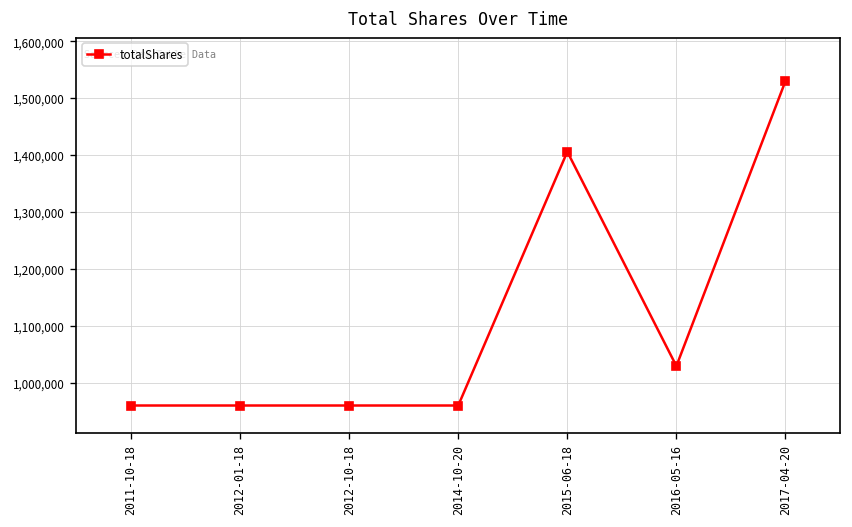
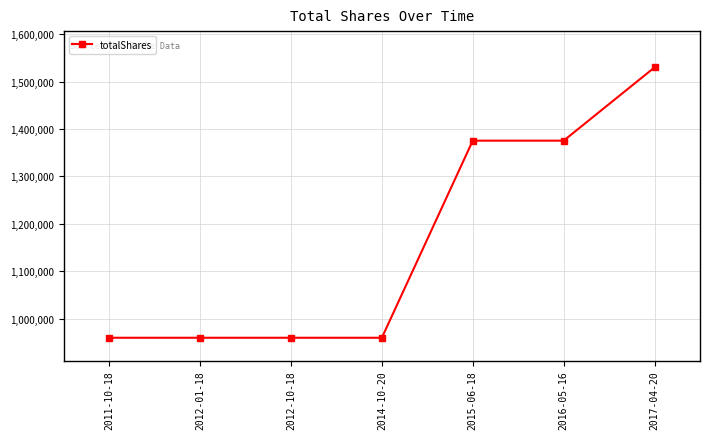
  {
    "2011-10-18": "960,000",
    "2012-01-18": "960,000",
    "2012-10-18": "960,000",
    "2014-10-20": "960,000",
-   "2015-06-18": "1,410,000",
-   "2016-05-16": "1,030,000",
+   "2015-06-18": "1,380,000",
+   "2016-05-16": "1,380,000",
    "2017-04-20": "1,530,000"
  }
